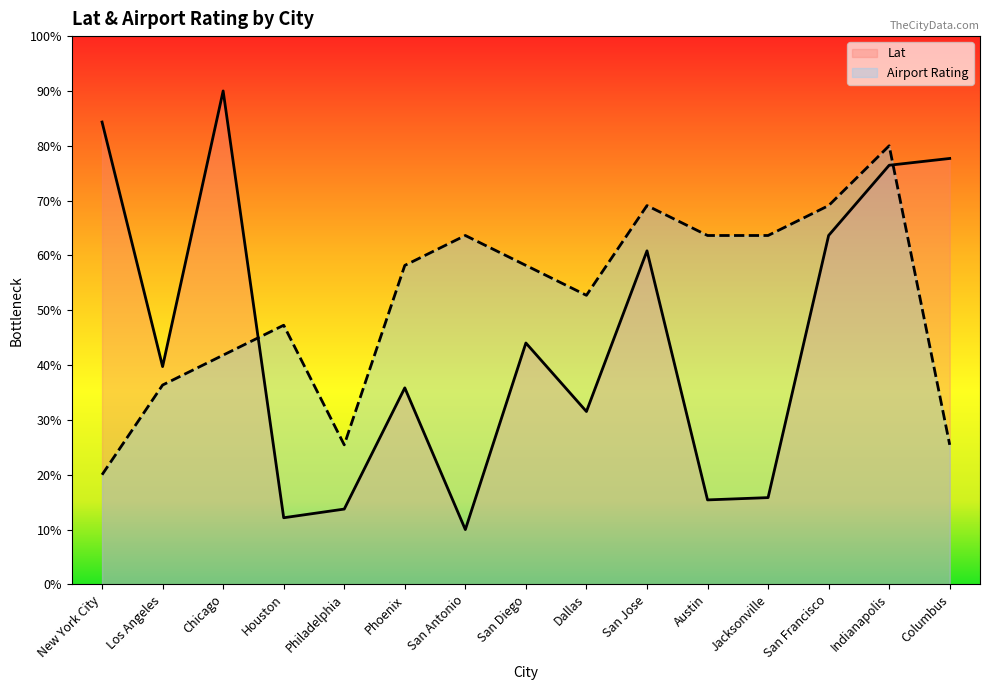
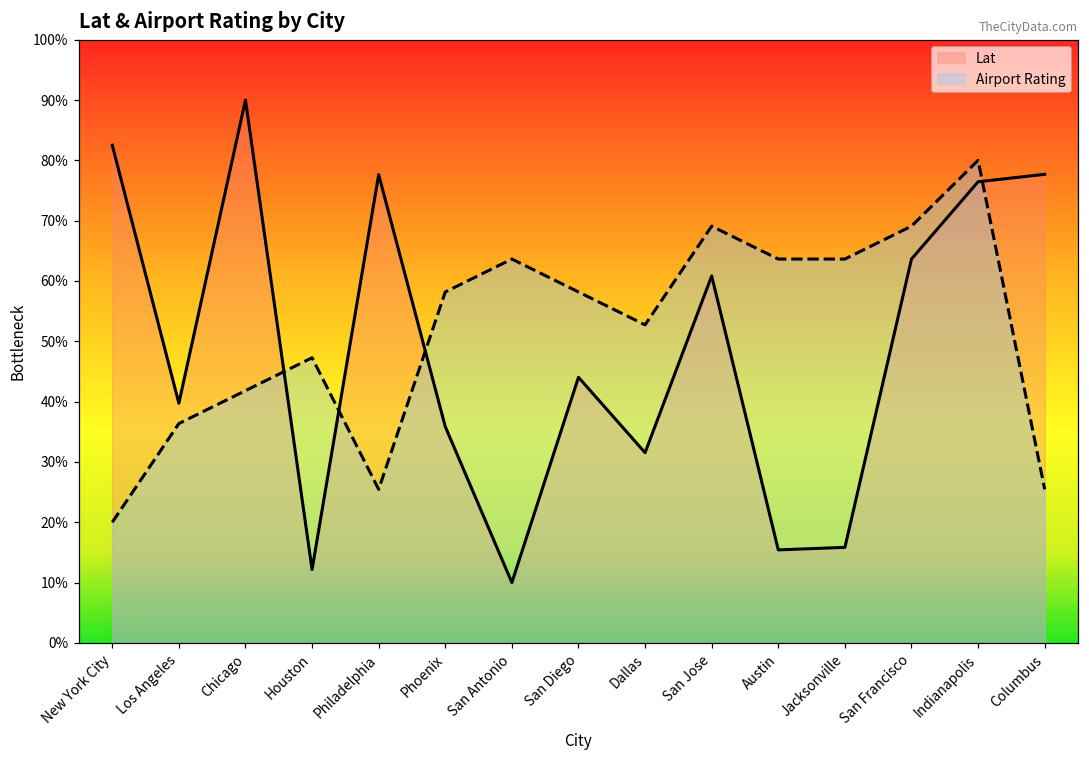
  {
    "Lat": {
-     "New York City": "84%",
+     "New York City": "83%",
      "Los Angeles": "40%",
      "Chicago": "90%",
      "Houston": "12%",
-     "Philadelphia": "14%",
+     "Philadelphia": "78%",
      "Phoenix": "36%",
      "San Antonio": "10%",
      "San Diego": "44%",
      "Dallas": "32%",
      "San Jose": "61%",
      "Austin": "15%",
      "Jacksonville": "16%",
      "San Francisco": "64%",
      "Indianapolis": "76%",
      "Columbus": "78%"
    },
    "Airport Rating": {
      "New York City": "20%",
      "Los Angeles": "36%",
      "Chicago": "42%",
      "Houston": "47%",
      "Philadelphia": "25%",
      "Phoenix": "58%",
      "San Antonio": "64%",
      "San Diego": "58%",
      "Dallas": "53%",
      "San Jose": "69%",
      "Austin": "64%",
      "Jacksonville": "64%",
      "San Francisco": "69%",
      "Indianapolis": "80%",
      "Columbus": "25%"
    }
  }
